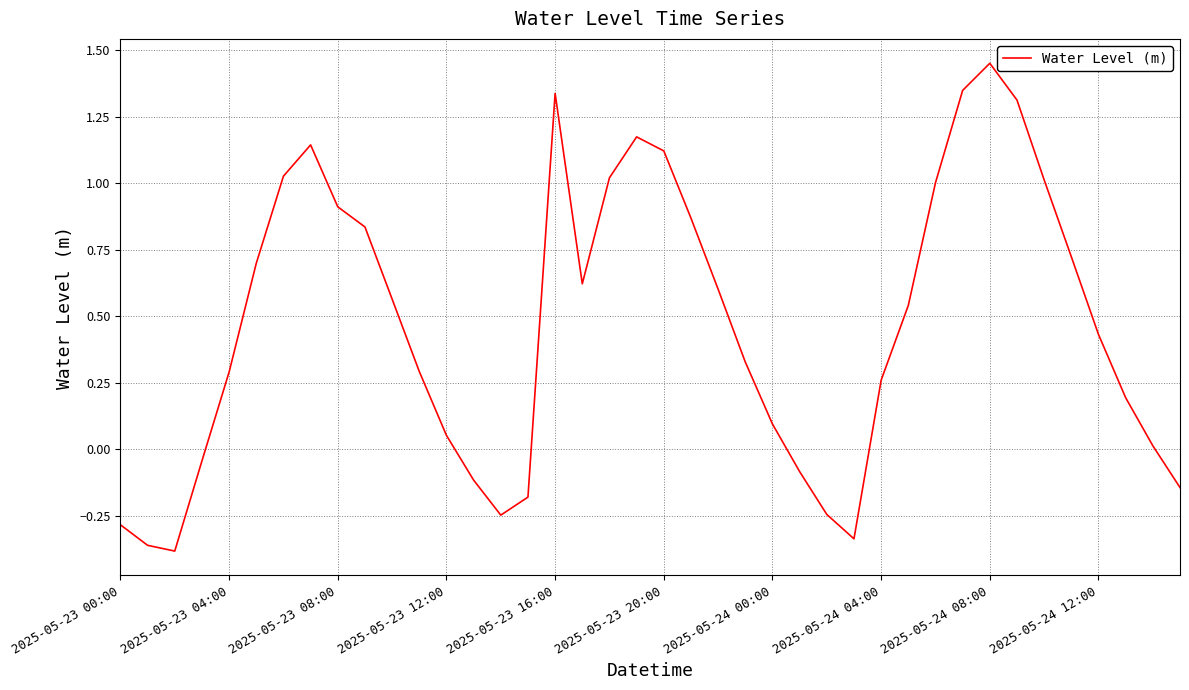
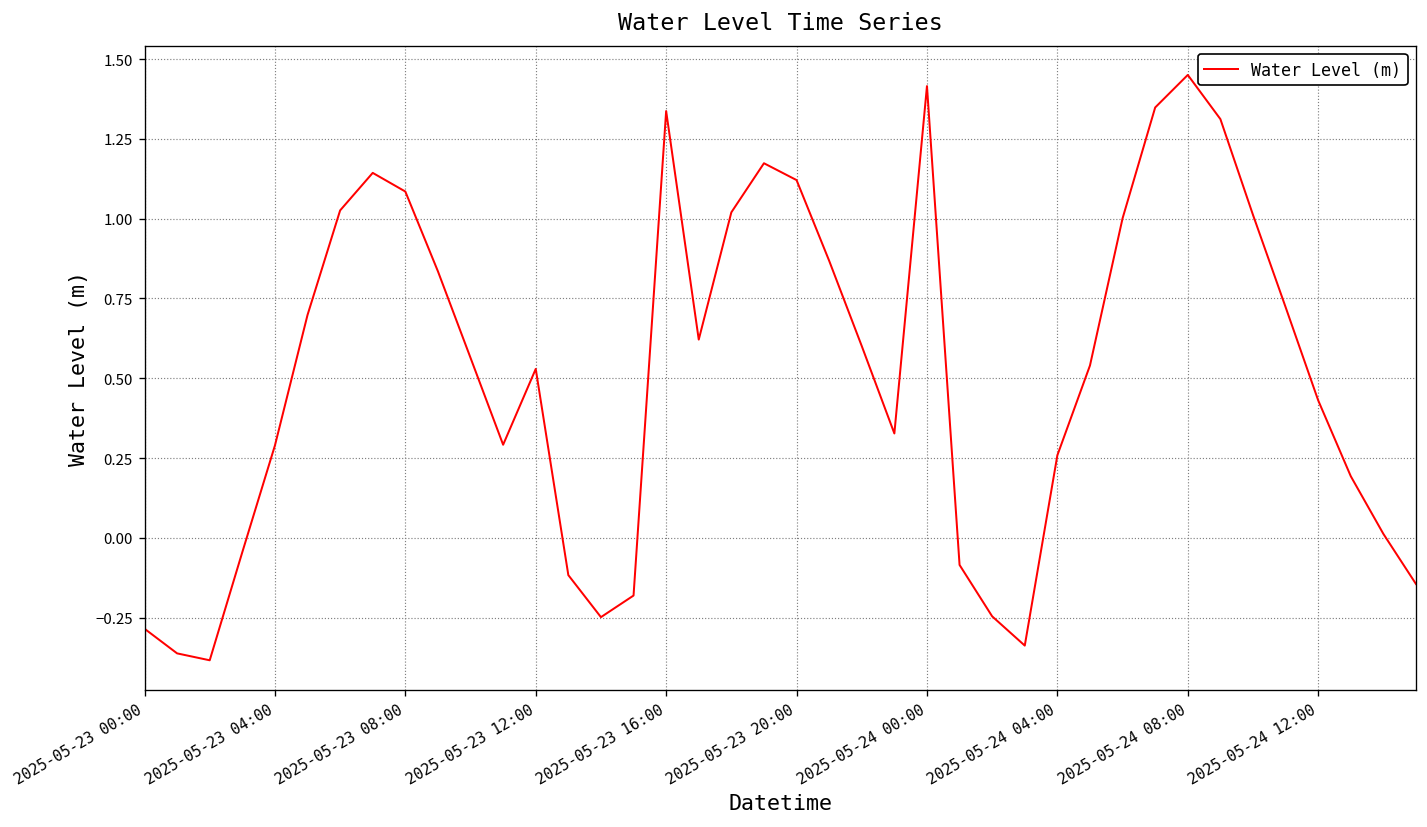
  {
    "2025-05-23 00:00": -0.28,
    "2025-05-23 04:00": 0.29,
-   "2025-05-23 08:00": 0.91,
-   "2025-05-23 12:00": 0.05,
+   "2025-05-23 08:00": 1.08,
+   "2025-05-23 12:00": 0.53,
    "2025-05-23 16:00": 1.34,
    "2025-05-23 20:00": 1.12,
-   "2025-05-24 00:00": 0.09,
+   "2025-05-24 00:00": 1.42,
    "2025-05-24 04:00": 0.26,
    "2025-05-24 08:00": 1.45,
    "2025-05-24 12:00": 0.43
  }
